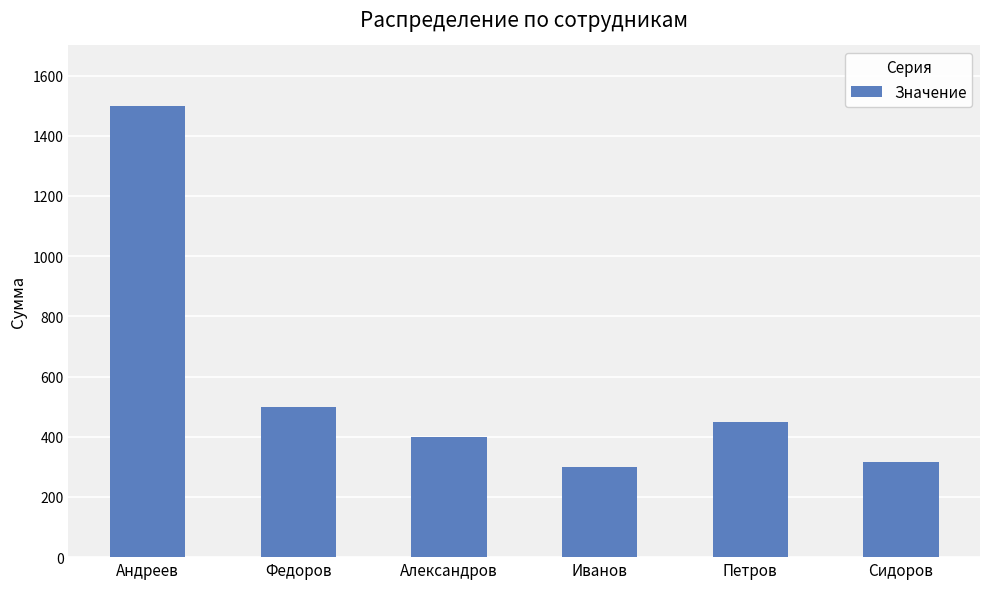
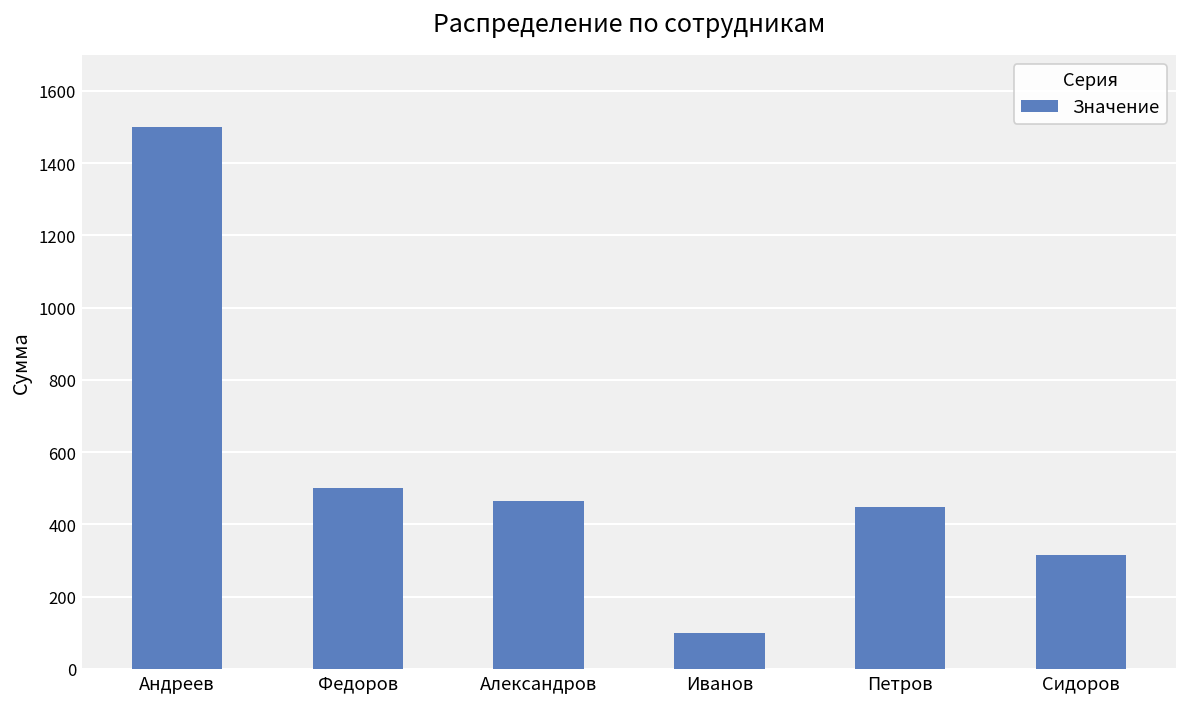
  {
    "Андреев": 1500,
    "Федоров": 500,
-   "Александров": 400,
-   "Иванов": 300,
+   "Александров": 460,
+   "Иванов": 100,
    "Петров": 450,
    "Сидоров": 320
  }
